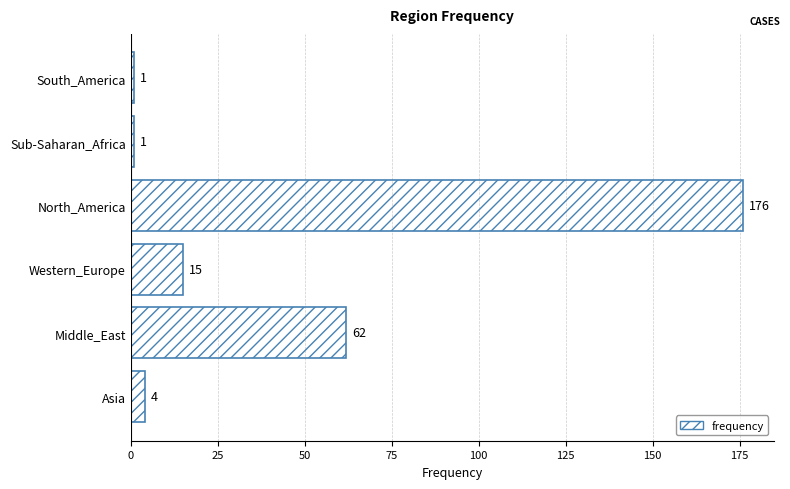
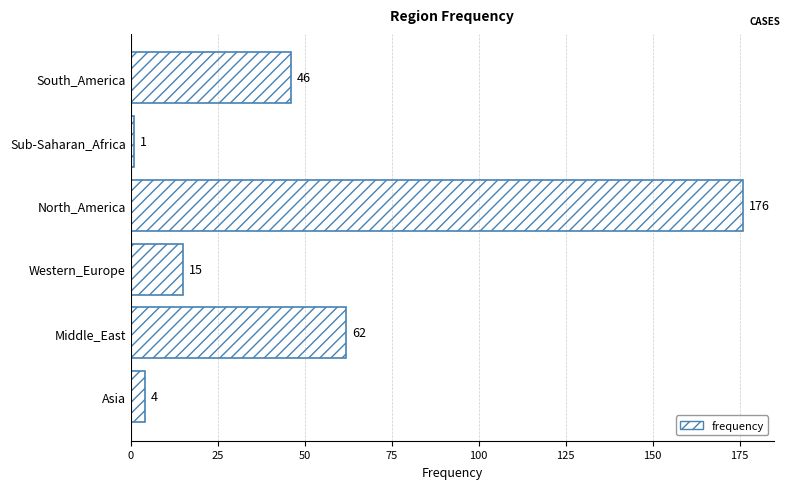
  {
-   "South_America": 1,
+   "South_America": 46,
    "Sub-Saharan_Africa": 1,
    "North_America": 176,
    "Western_Europe": 15,
    "Middle_East": 62,
    "Asia": 4
  }
